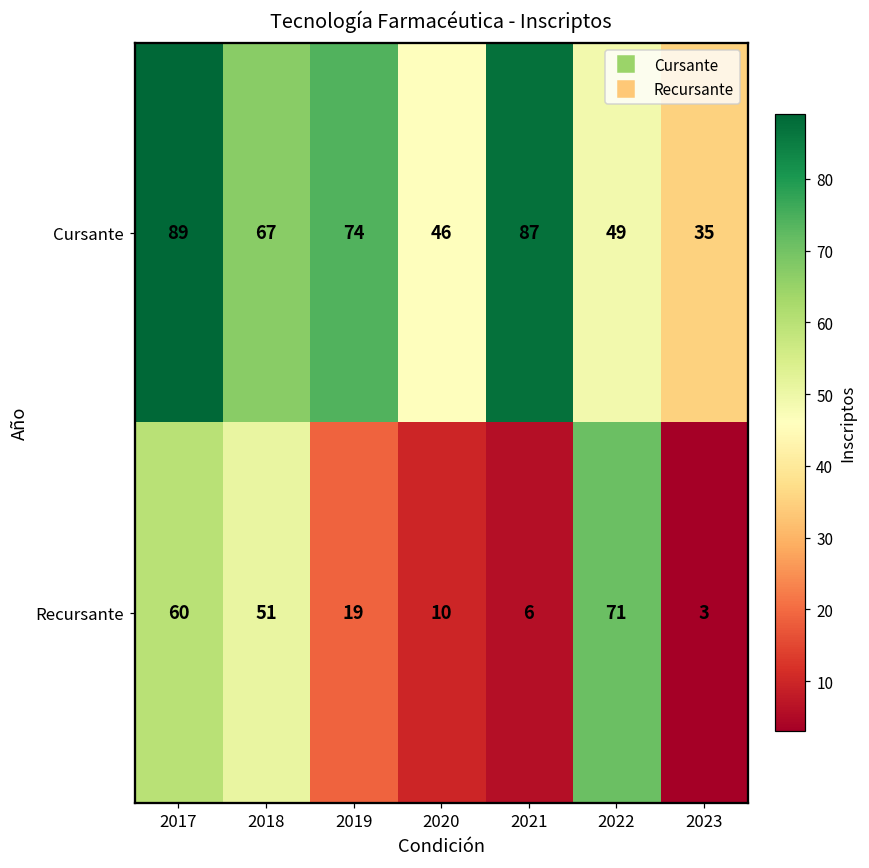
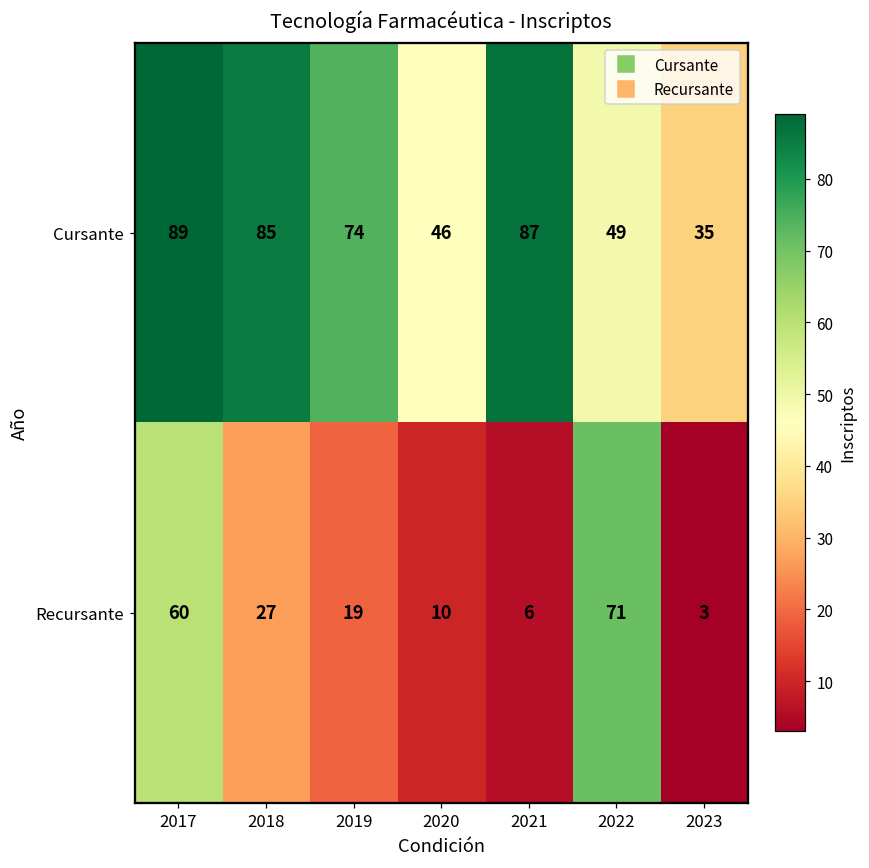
  {
    "Cursante": {
      "2017": 89,
-     "2018": 67,
+     "2018": 85,
      "2019": 74,
      "2020": 46,
      "2021": 87,
      "2022": 49,
      "2023": 35
    },
    "Recursante": {
      "2017": 60,
-     "2018": 51,
+     "2018": 27,
      "2019": 19,
      "2020": 10,
      "2021": 6,
      "2022": 71,
      "2023": 3
    }
  }
